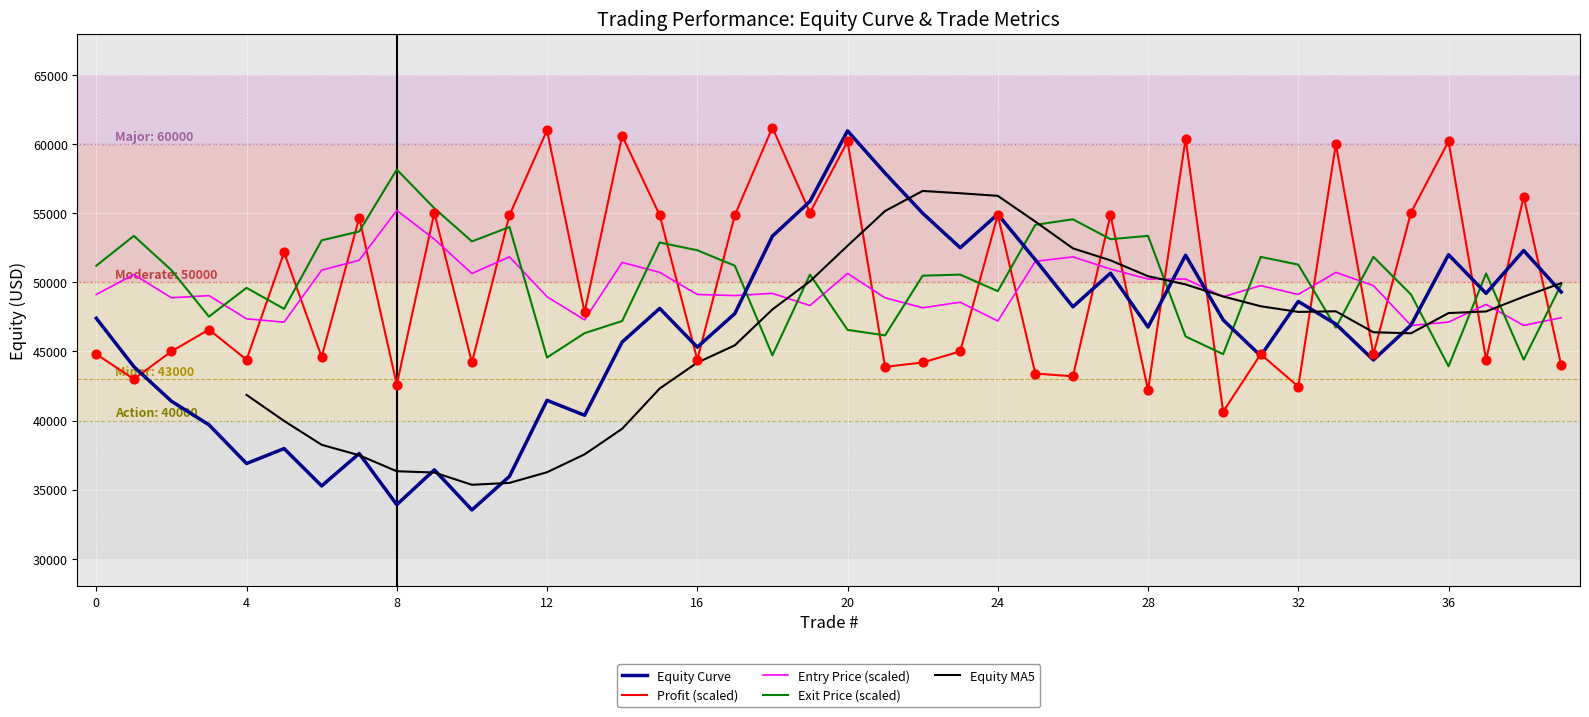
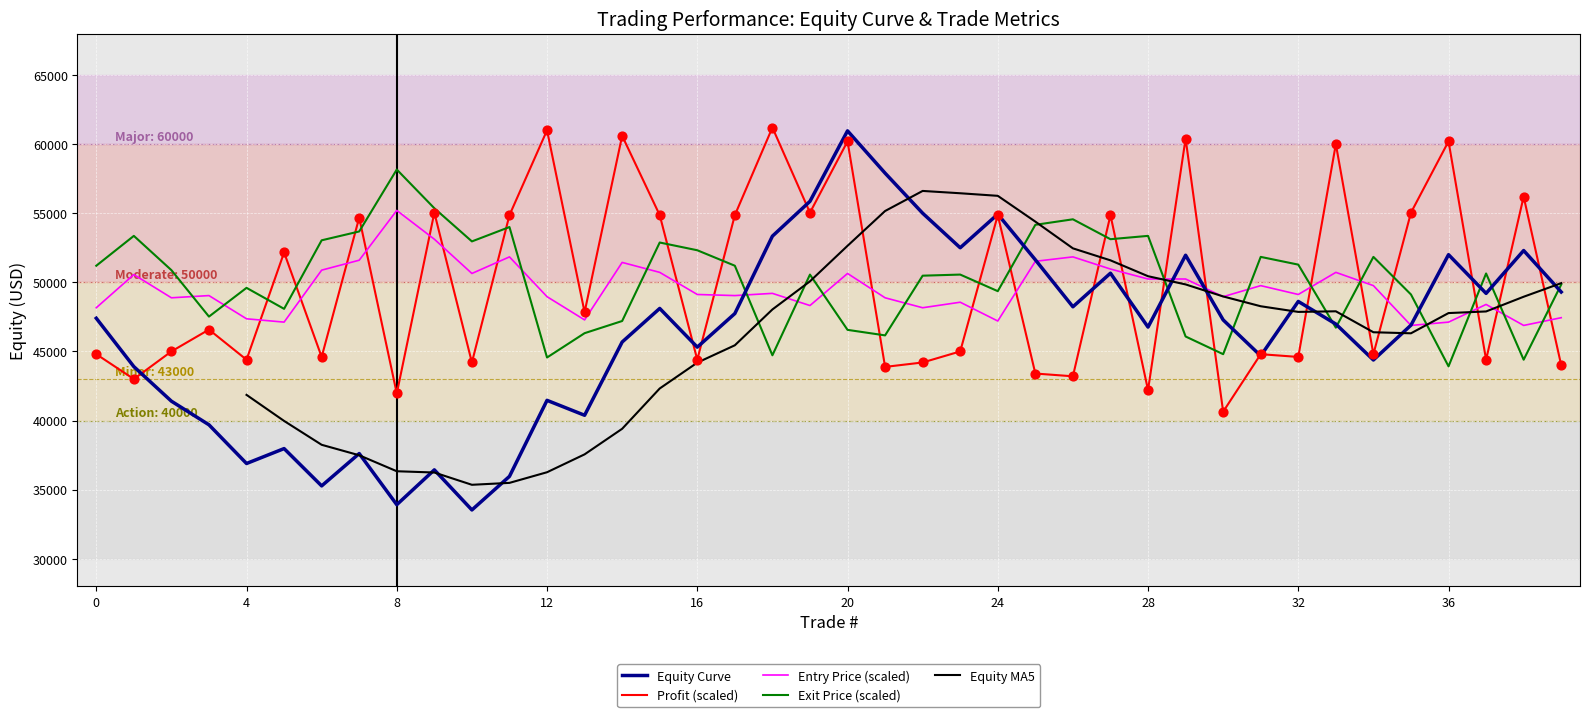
  {
    "Equity Curve": {
      "0": 47400,
      "4": 36900,
      "8": 33900,
      "12": 41500,
      "16": 45300,
      "20": 61000,
      "28": 46800,
      "32": 48600,
      "36": 52000
    },
    "Profit (scaled)": {
      "0": 44800,
      "4": 44400,
-     "8": 42600,
+     "8": 42000,
      "12": 61000,
      "16": 44400,
      "20": 60200,
      "28": 42200,
-     "32": 42500,
+     "32": 44600,
      "36": 60200
    },
    "Entry Price (scaled)": {
-     "0": 49100,
+     "0": 48200,
      "4": 47400,
      "8": 55200,
      "12": 49000,
      "16": 49100,
      "20": 50600,
      "24": 47200,
      "28": 50200,
      "32": 49100,
      "36": 47100
    },
    "Exit Price (scaled)": {
      "0": 51200,
      "4": 49600,
      "8": 58200,
      "12": 44600,
      "16": 52300,
      "20": 46600,
      "24": 49400,
      "28": 53400,
      "32": 51300,
      "36": 43900
    },
    "Equity MA5": {
      "4": 41900,
      "8": 36300,
      "12": 36300,
      "16": 44200,
      "20": 52600,
      "24": 56300,
      "28": 50400,
      "32": 47900,
      "36": 47800
    }
  }
